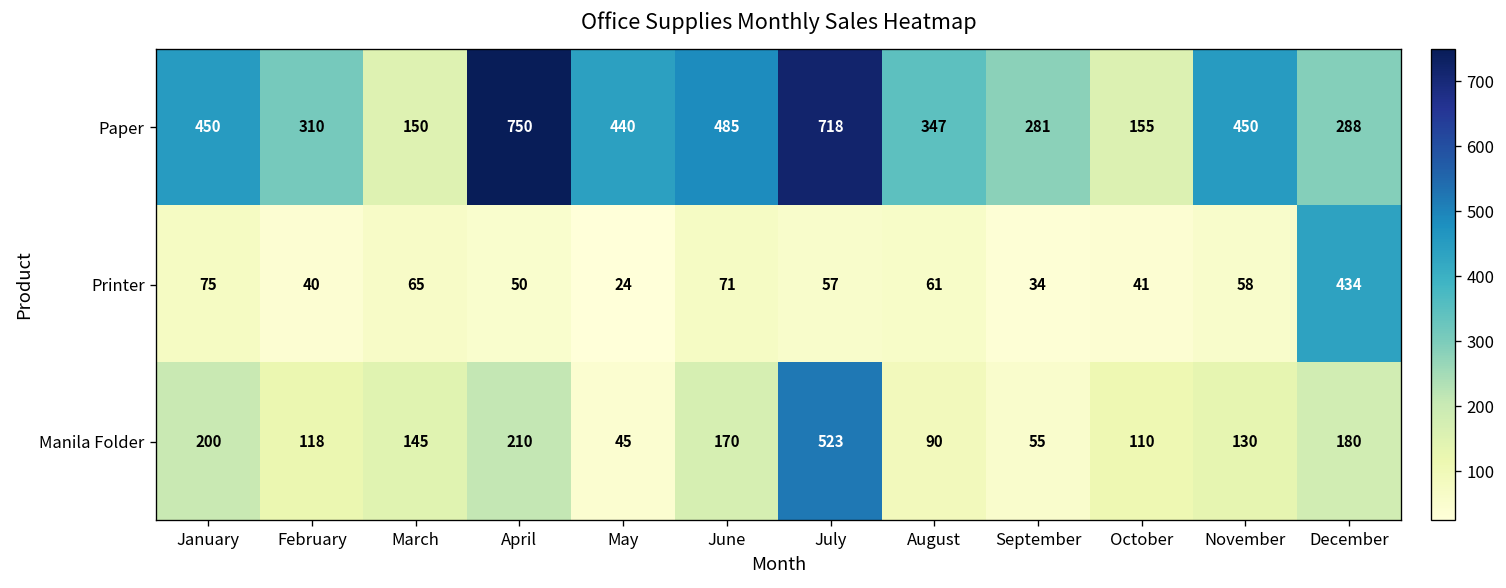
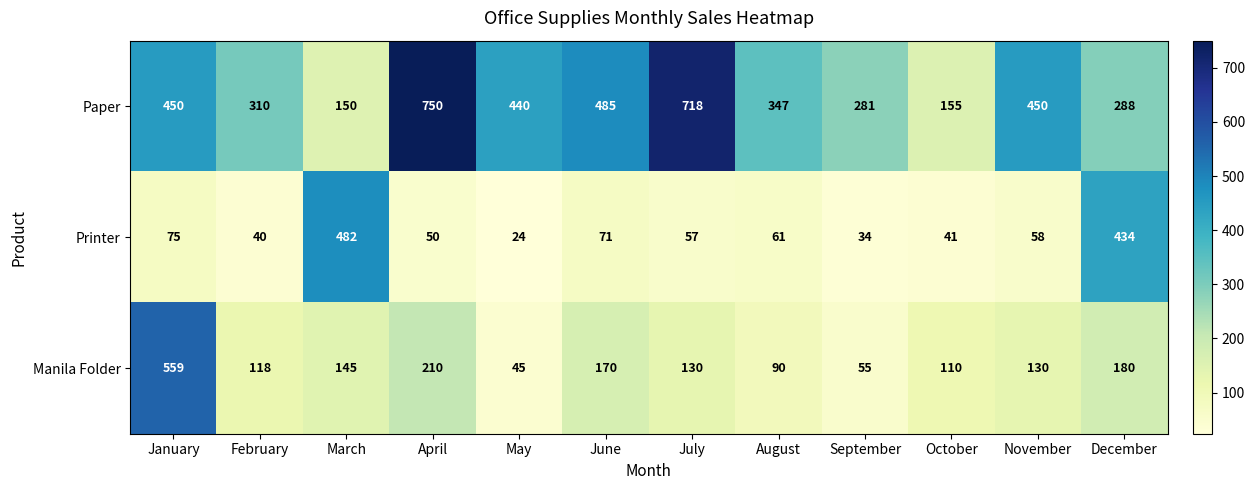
  {
    "Paper": {
      "January": 450,
      "February": 310,
      "March": 150,
      "April": 750,
      "May": 440,
      "June": 485,
      "July": 718,
      "August": 347,
      "September": 281,
      "October": 155,
      "November": 450,
      "December": 288
    },
    "Printer": {
      "January": 75,
      "February": 40,
-     "March": 65,
+     "March": 482,
      "April": 50,
      "May": 24,
      "June": 71,
      "July": 57,
      "August": 61,
      "September": 34,
      "October": 41,
      "November": 58,
      "December": 434
    },
    "Manila Folder": {
-     "January": 200,
+     "January": 559,
      "February": 118,
      "March": 145,
      "April": 210,
      "May": 45,
      "June": 170,
-     "July": 523,
+     "July": 130,
      "August": 90,
      "September": 55,
      "October": 110,
      "November": 130,
      "December": 180
    }
  }
